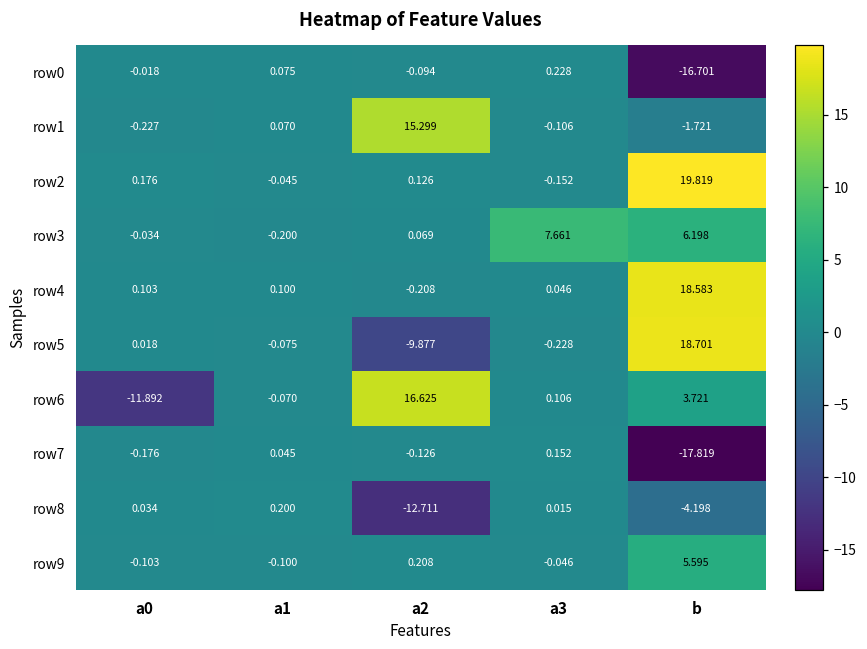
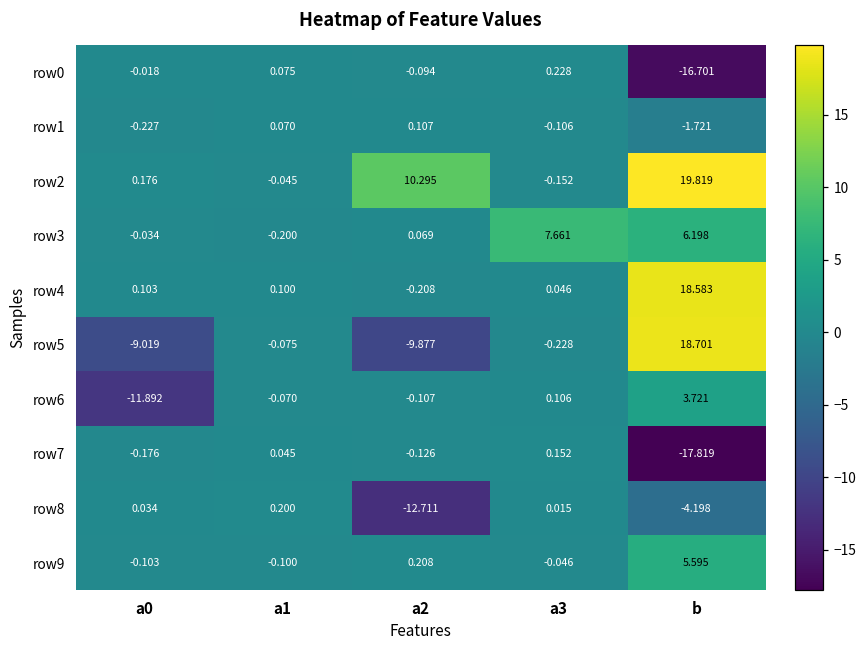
  {
    "row0": {
      "a0": -0.018,
      "a1": 0.075,
      "a2": -0.094,
      "a3": 0.228,
      "b": -16.701
    },
    "row1": {
      "a0": -0.227,
      "a1": 0.070,
-     "a2": 15.299,
+     "a2": 0.107,
      "a3": -0.106,
      "b": -1.721
    },
    "row2": {
      "a0": 0.176,
      "a1": -0.045,
-     "a2": 0.126,
+     "a2": 10.295,
      "a3": -0.152,
      "b": 19.819
    },
    "row3": {
      "a0": -0.034,
      "a1": -0.200,
      "a2": 0.069,
      "a3": 7.661,
      "b": 6.198
    },
    "row4": {
      "a0": 0.103,
      "a1": 0.100,
      "a2": -0.208,
      "a3": 0.046,
      "b": 18.583
    },
    "row5": {
-     "a0": 0.018,
+     "a0": -9.019,
      "a1": -0.075,
      "a2": -9.877,
      "a3": -0.228,
      "b": 18.701
    },
    "row6": {
      "a0": -11.892,
      "a1": -0.070,
-     "a2": 16.625,
+     "a2": -0.107,
      "a3": 0.106,
      "b": 3.721
    },
    "row7": {
      "a0": -0.176,
      "a1": 0.045,
      "a2": -0.126,
      "a3": 0.152,
      "b": -17.819
    },
    "row8": {
      "a0": 0.034,
      "a1": 0.200,
      "a2": -12.711,
      "a3": 0.015,
      "b": -4.198
    },
    "row9": {
      "a0": -0.103,
      "a1": -0.100,
      "a2": 0.208,
      "a3": -0.046,
      "b": 5.595
    }
  }
